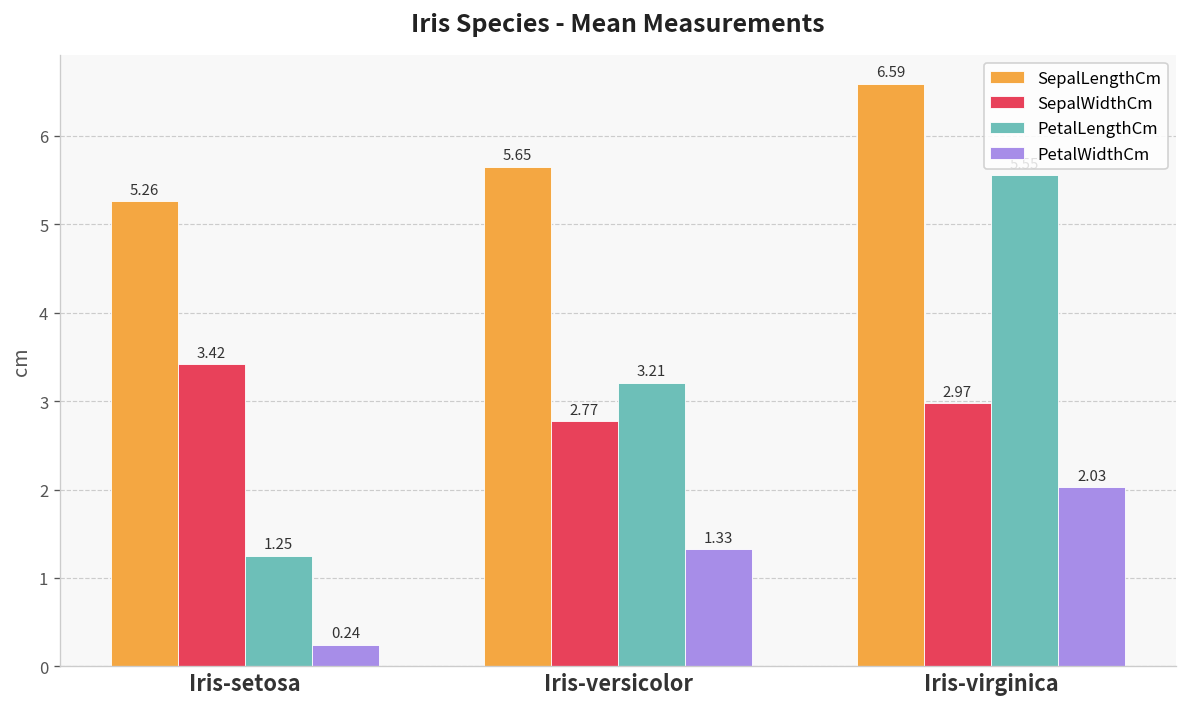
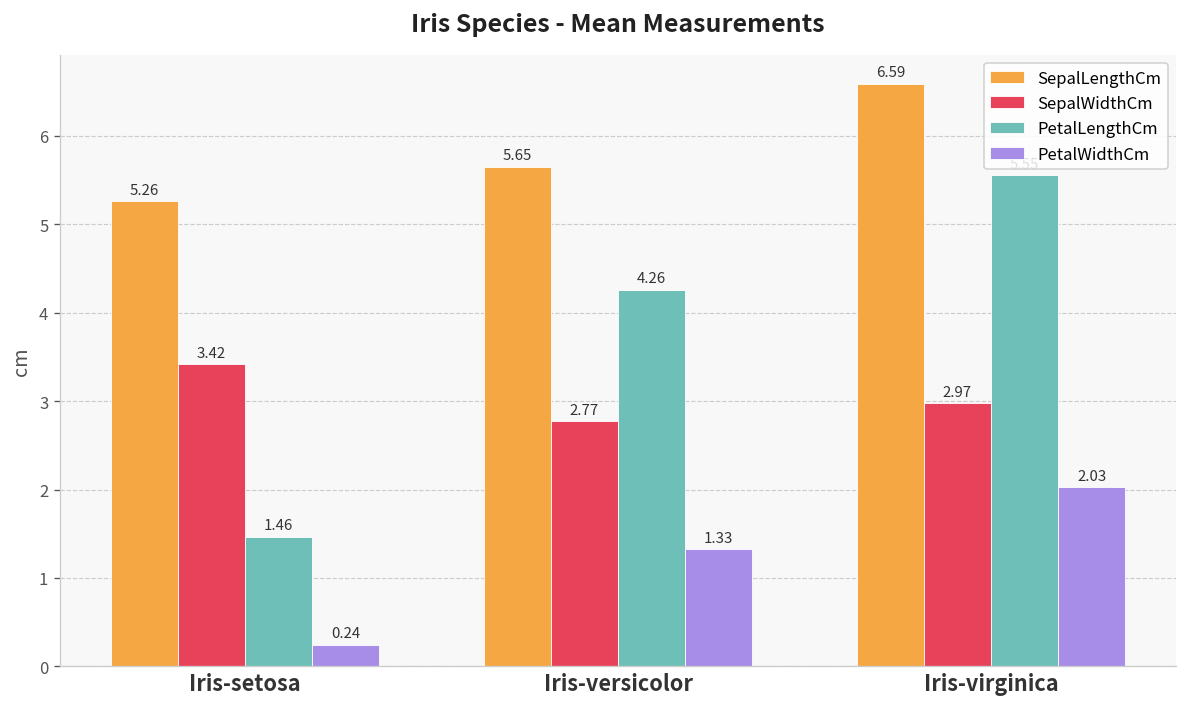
  {
    "SepalLengthCm": {
      "Iris-setosa": 5.26,
      "Iris-versicolor": 5.65,
      "Iris-virginica": 6.59
    },
    "SepalWidthCm": {
      "Iris-setosa": 3.42,
      "Iris-versicolor": 2.77,
      "Iris-virginica": 2.97
    },
    "PetalLengthCm": {
-     "Iris-setosa": 1.25,
-     "Iris-versicolor": 3.21
+     "Iris-setosa": 1.46,
+     "Iris-versicolor": 4.26
    },
    "PetalWidthCm": {
      "Iris-setosa": 0.24,
      "Iris-versicolor": 1.33,
      "Iris-virginica": 2.03
    }
  }
